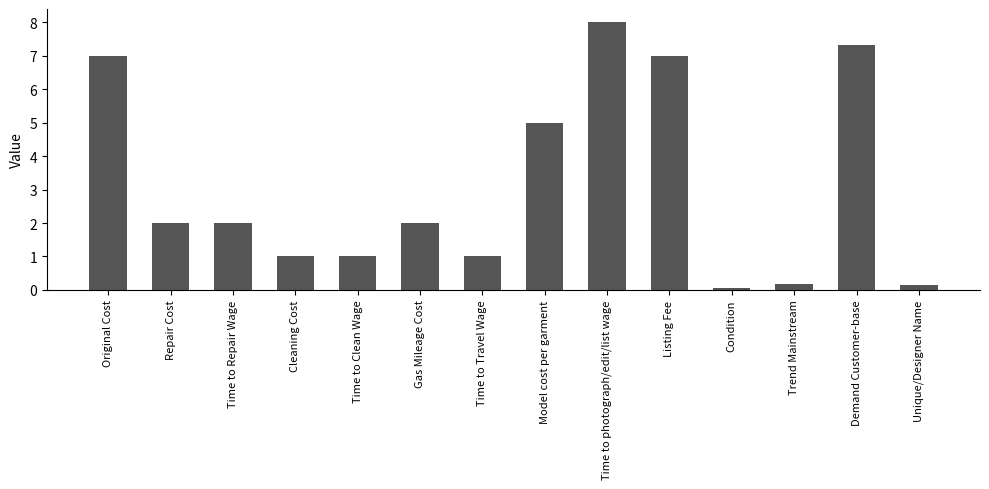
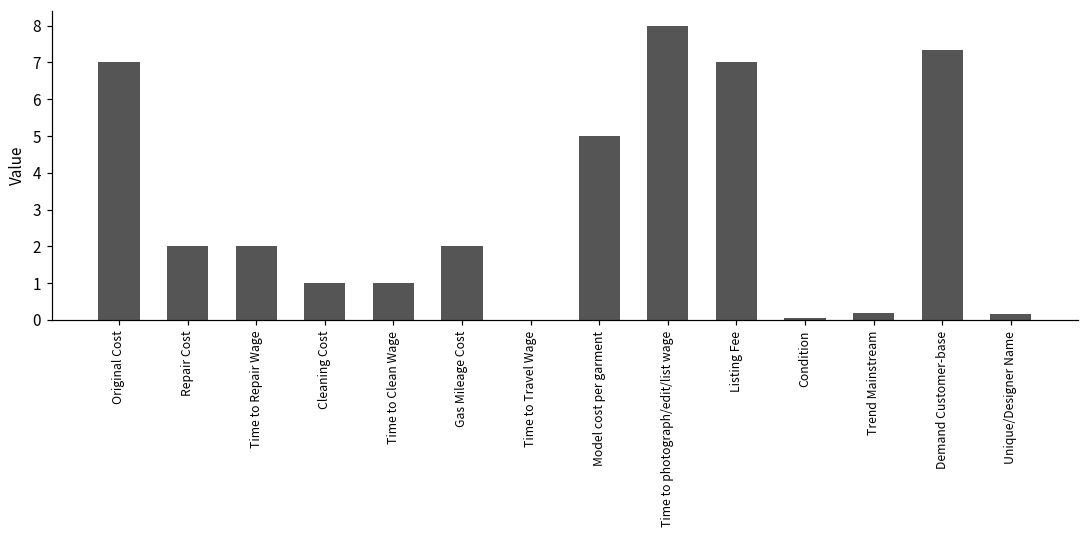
  {
    "Original Cost": 7,
    "Repair Cost": 2,
    "Time to Repair Wage": 2,
    "Cleaning Cost": 1,
    "Time to Clean Wage": 1,
    "Gas Mileage Cost": 2,
-   "Time to Travel Wage": 1,
+   "Time to Travel Wage": 0,
    "Model cost per garment": 5,
    "Time to photograph/edit/list wage": 8,
    "Listing Fee": 7,
    "Trend Mainstream": 0.2,
    "Demand Customer-base": 7.3,
    "Unique/Designer Name": 0.2
  }
